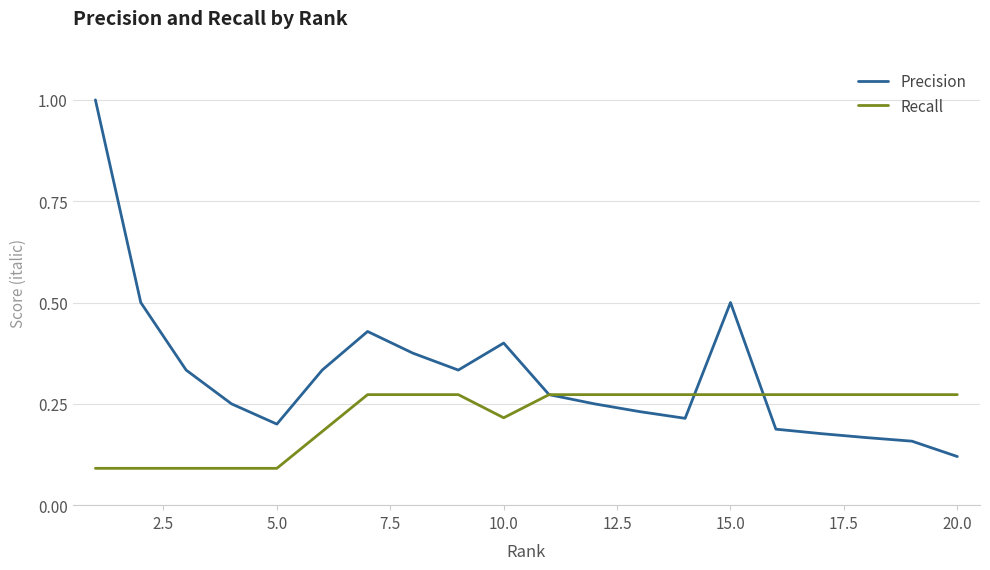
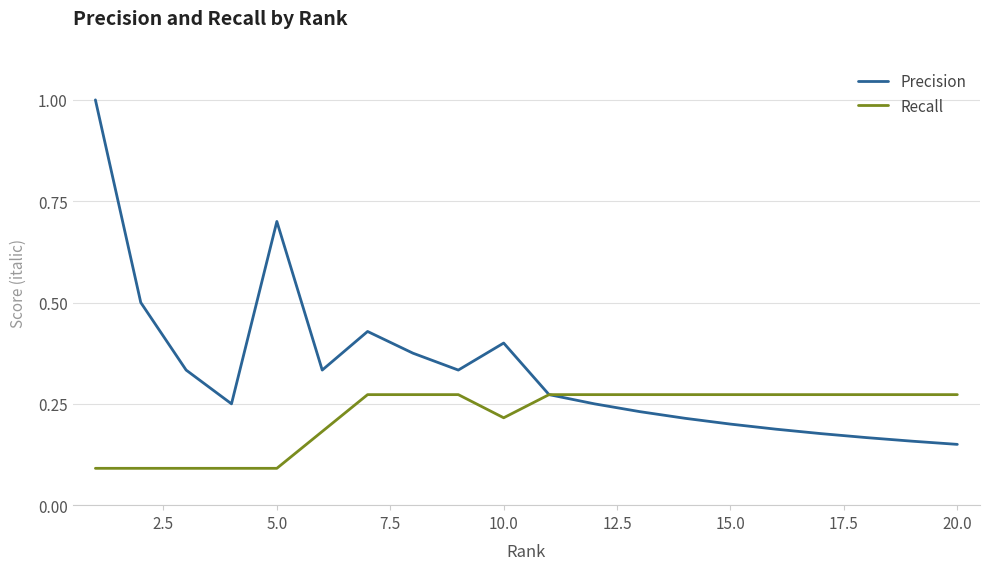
  {
    "Precision": {
-     "5.0": 0.2,
+     "5.0": 0.7,
      "10.0": 0.40,
-     "15.0": 0.5,
-     "20.0": 0.12
+     "15.0": 0.2,
+     "20.0": 0.15
    },
    "Recall": {
      "5.0": 0.09,
      "10.0": 0.22,
      "15.0": 0.27,
      "20.0": 0.27
    }
  }
